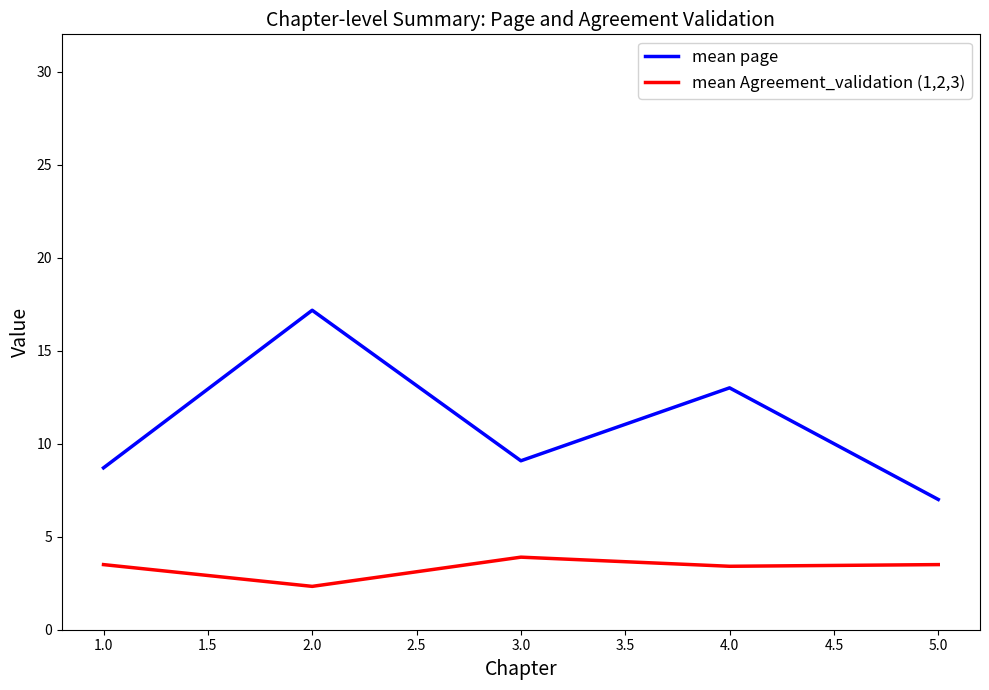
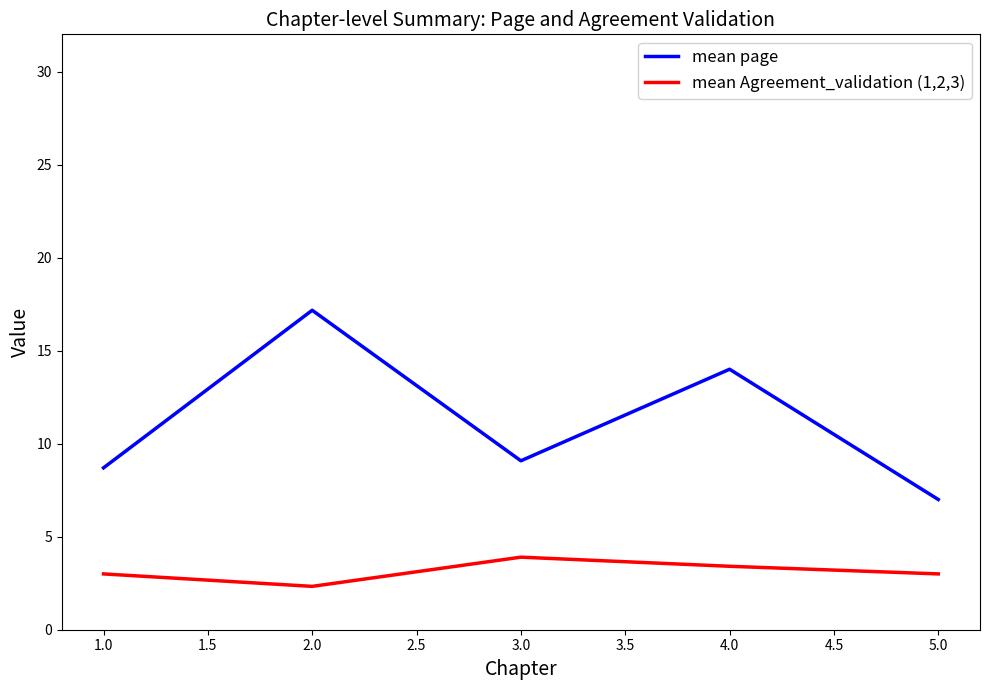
  {
    "mean page": {
      "1.0": 8.7,
      "2.0": 17.2,
      "3.0": 9,
-     "4.0": 13,
+     "4.0": 14,
      "5.0": 7
    },
    "mean Agreement_validation (1,2,3)": {
-     "1.0": 3.5,
+     "1.0": 3.0,
      "2.0": 2.3,
      "3.0": 3.9,
      "4.0": 3.4,
-     "5.0": 3.5
+     "5.0": 3.0
    }
  }
